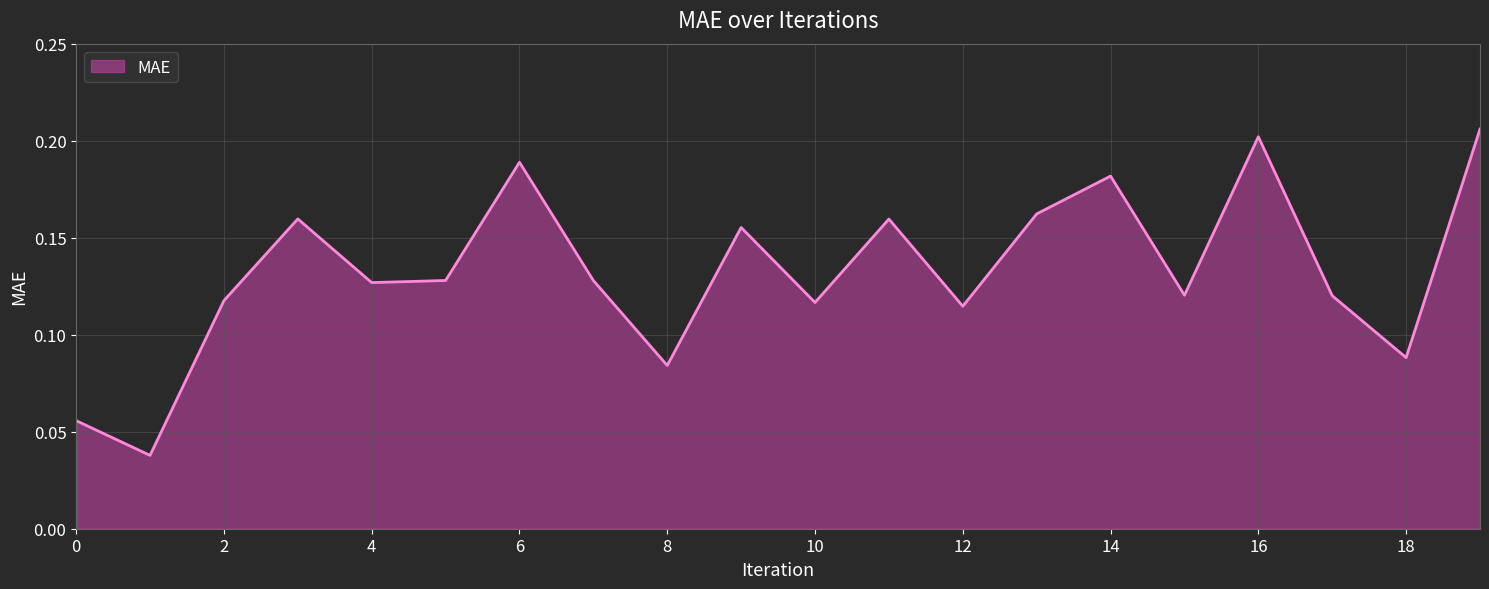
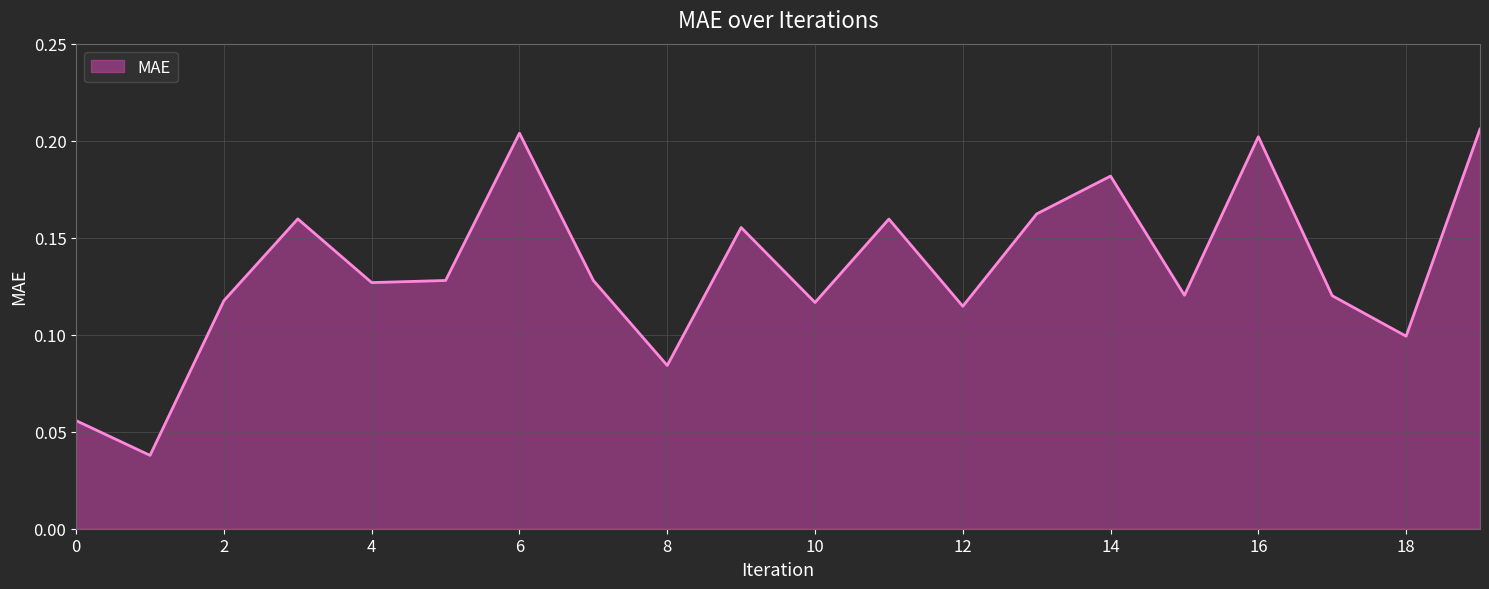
  {
    "0": 0.056,
    "2": 0.118,
    "4": 0.127,
-   "6": 0.189,
+   "6": 0.204,
    "8": 0.084,
    "10": 0.117,
    "12": 0.115,
    "14": 0.182,
    "16": 0.202,
-   "18": 0.088
+   "18": 0.099
  }
